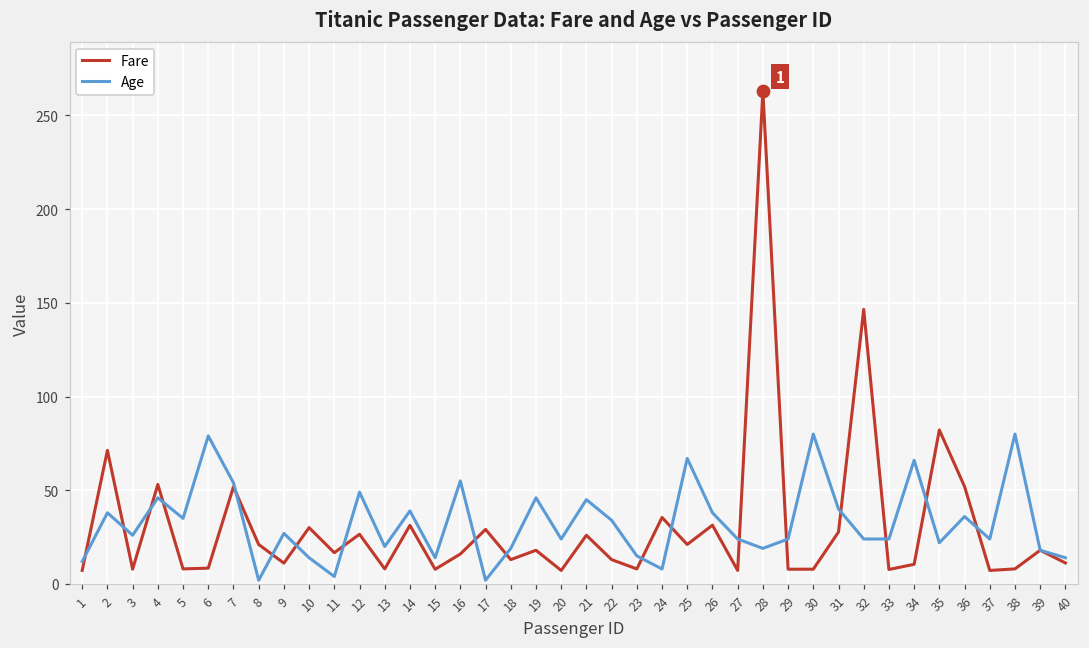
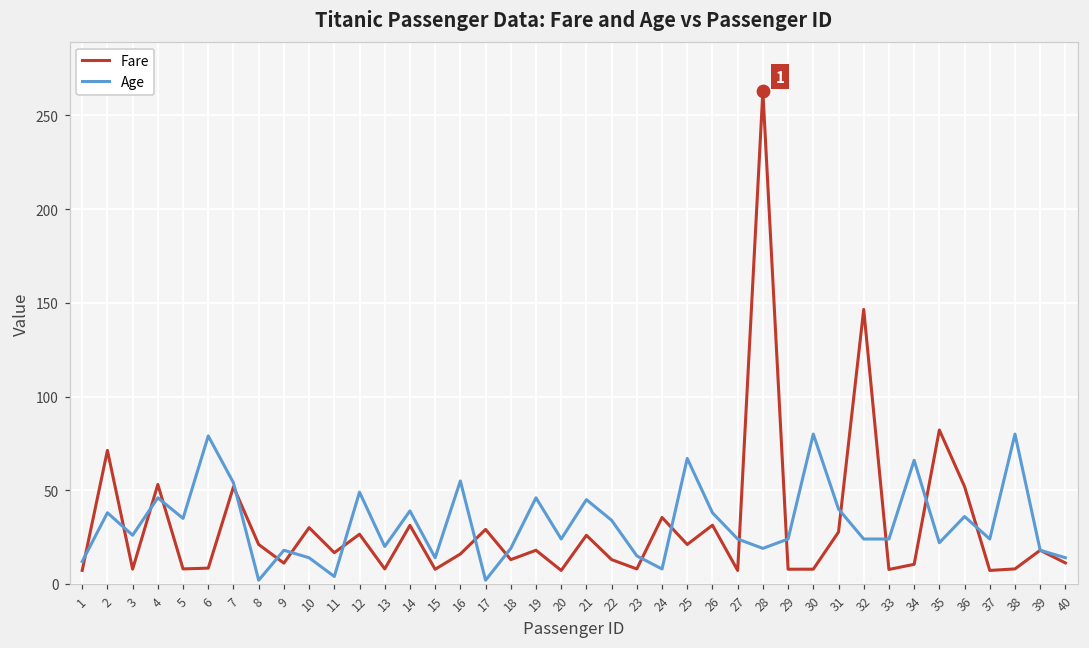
  {
    "Age": {
      "1": 12,
      "2": 38,
      "3": 26,
      "4": 46,
      "5": 35,
      "6": 79,
      "7": 54,
      "8": 2,
-     "9": 27,
+     "9": 18,
      "10": 14,
      "11": 4,
      "12": 49,
      "13": 20,
      "14": 39,
      "15": 14,
      "16": 55,
      "17": 2,
      "18": 19,
      "19": 46,
      "20": 24,
      "21": 45,
      "22": 34,
      "23": 15,
      "24": 8,
      "25": 67,
      "26": 38,
      "27": 24,
      "28": 19,
      "29": 24,
      "30": 80,
      "31": 40,
      "32": 24,
      "33": 24,
      "34": 66,
      "35": 22,
      "36": 36,
      "37": 24,
      "38": 80,
      "40": 14
    }
  }
